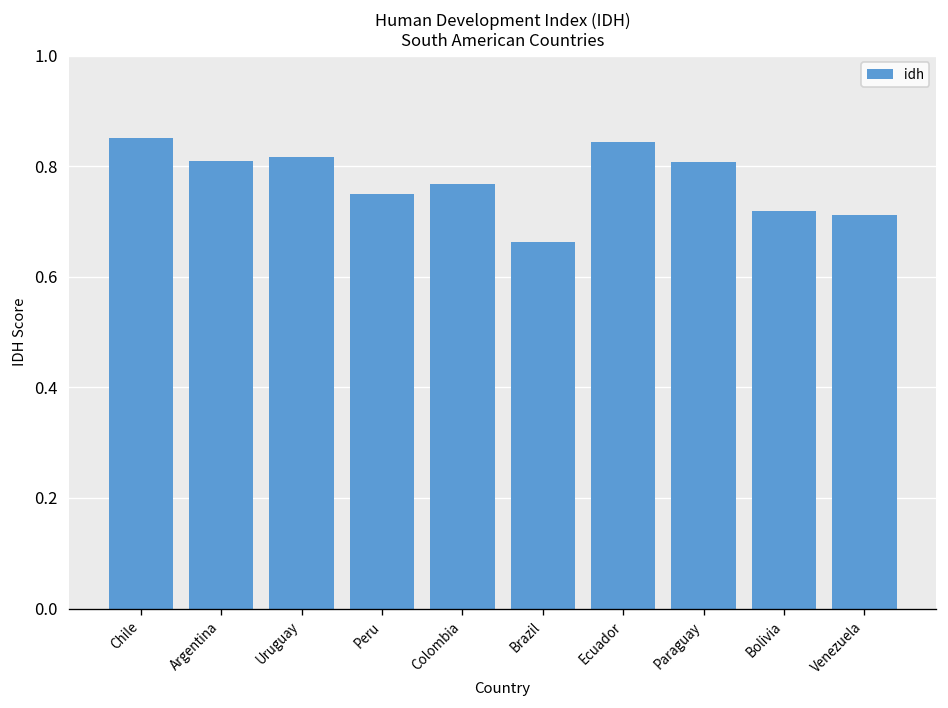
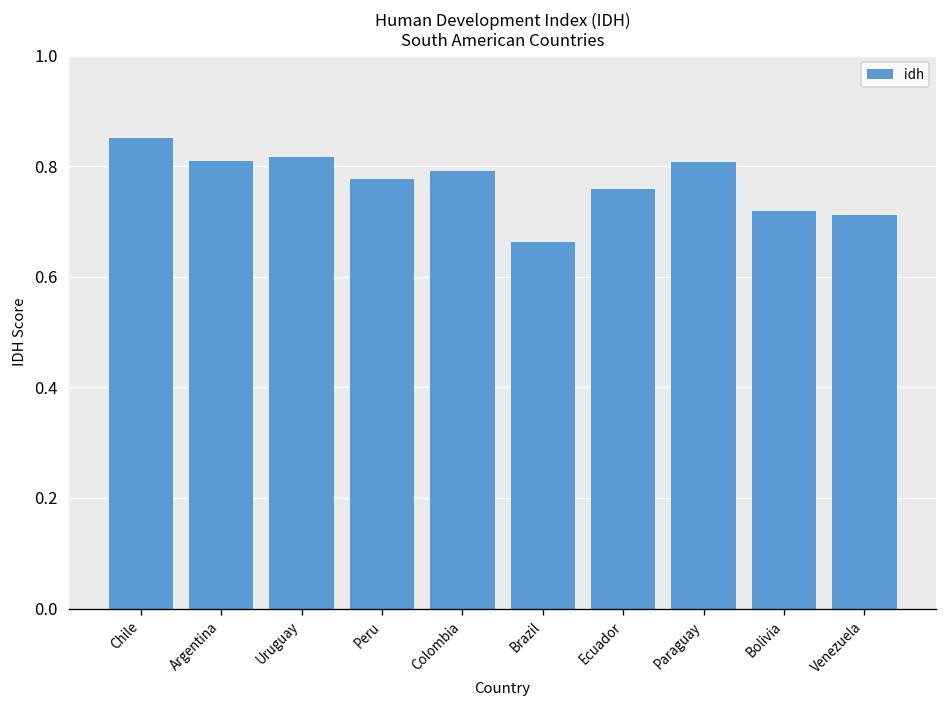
  {
    "Chile": 0.85,
    "Argentina": 0.81,
    "Uruguay": 0.82,
-   "Peru": 0.75,
-   "Colombia": 0.77,
+   "Peru": 0.78,
+   "Colombia": 0.79,
    "Brazil": 0.66,
-   "Ecuador": 0.84,
+   "Ecuador": 0.76,
    "Paraguay": 0.81,
    "Bolivia": 0.72,
    "Venezuela": 0.71
  }
